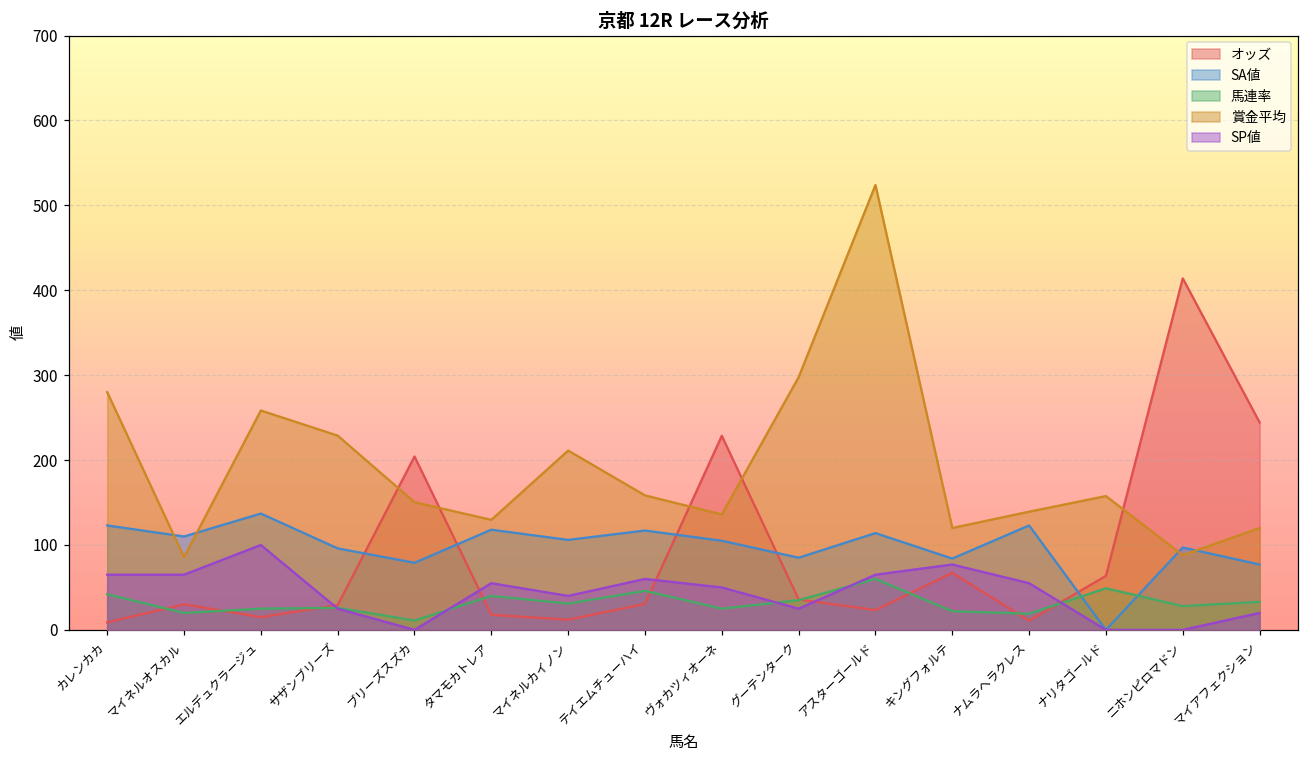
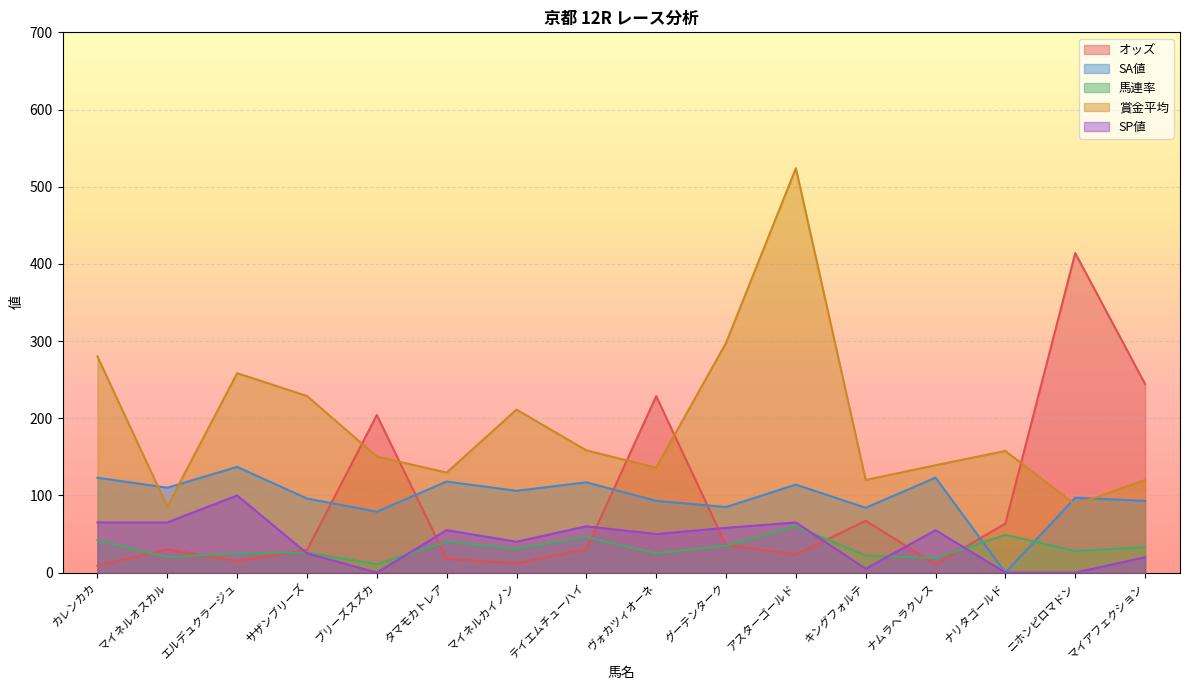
  {
    "SA値": {
      "カレンカカ": 120,
      "マイネルオスカル": 110,
      "エルデュクラージュ": 140,
      "サザンブリーズ": 100,
      "ブリーズスズカ": 80,
      "タマモカトレア": 120,
      "マイネルカイノン": 110,
      "テイエムチューハイ": 120,
-     "ヴォカツィオーネ": 110,
+     "ヴォカツィオーネ": 90,
      "グーテンターク": 90,
      "アスターゴールド": 110,
      "キングフォルテ": 80,
      "ナムラヘラクレス": 120,
      "ニホンピロマドン": 100,
-     "マイアフェクション": 80
+     "マイアフェクション": 90
    },
    "馬連率": {
      "カレンカカ": 40,
      "マイネルオスカル": 20,
      "エルデュクラージュ": 30,
      "ブリーズスズカ": 10,
      "タマモカトレア": 40,
      "マイネルカイノン": 30,
      "テイエムチューハイ": 50,
      "ヴォカツィオーネ": 30,
      "アスターゴールド": 60,
      "キングフォルテ": 20,
      "ナムラヘラクレス": 20,
      "ナリタゴールド": 50,
      "ニホンピロマドン": 30,
      "マイアフェクション": 30
    },
    "SP値": {
      "カレンカカ": 70,
      "マイネルオスカル": 70,
      "エルデュクラージュ": 100,
      "ブリーズスズカ": 0,
      "タマモカトレア": 60,
      "マイネルカイノン": 40,
      "テイエムチューハイ": 60,
      "ヴォカツィオーネ": 50,
-     "グーテンターク": 30,
+     "グーテンターク": 60,
      "アスターゴールド": 70,
-     "キングフォルテ": 80,
+     "キングフォルテ": 10,
      "ナムラヘラクレス": 60,
      "ニホンピロマドン": 0,
      "マイアフェクション": 20
    }
  }
